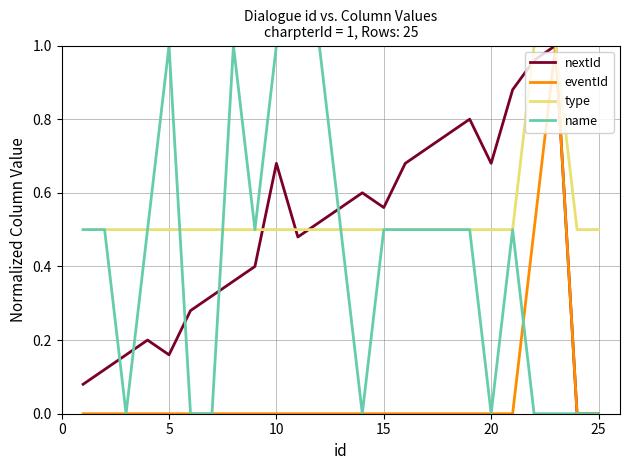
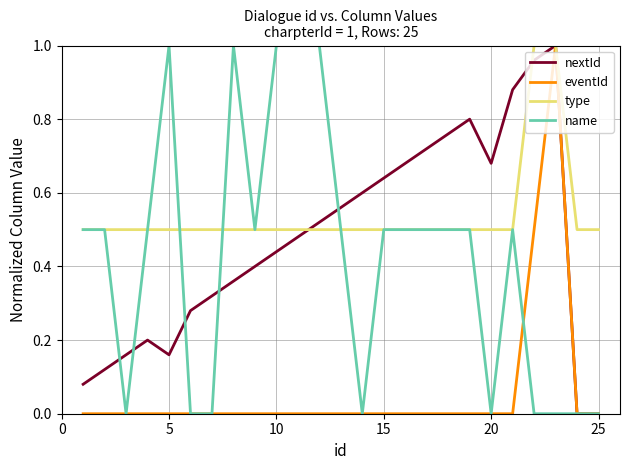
  {
    "nextId": {
      "5": 0.16,
-     "10": 0.68,
-     "15": 0.56,
+     "10": 0.44,
+     "15": 0.64,
      "20": 0.68
    },
    "eventId": {
      "5": 0.00,
      "10": 0.00,
      "15": 0.00
    },
    "type": {
      "5": 0.50,
      "10": 0.50,
      "20": 0.50,
      "25": 0.50
    },
    "name": {
      "5": 1.00,
      "10": 1.00
    }
  }
